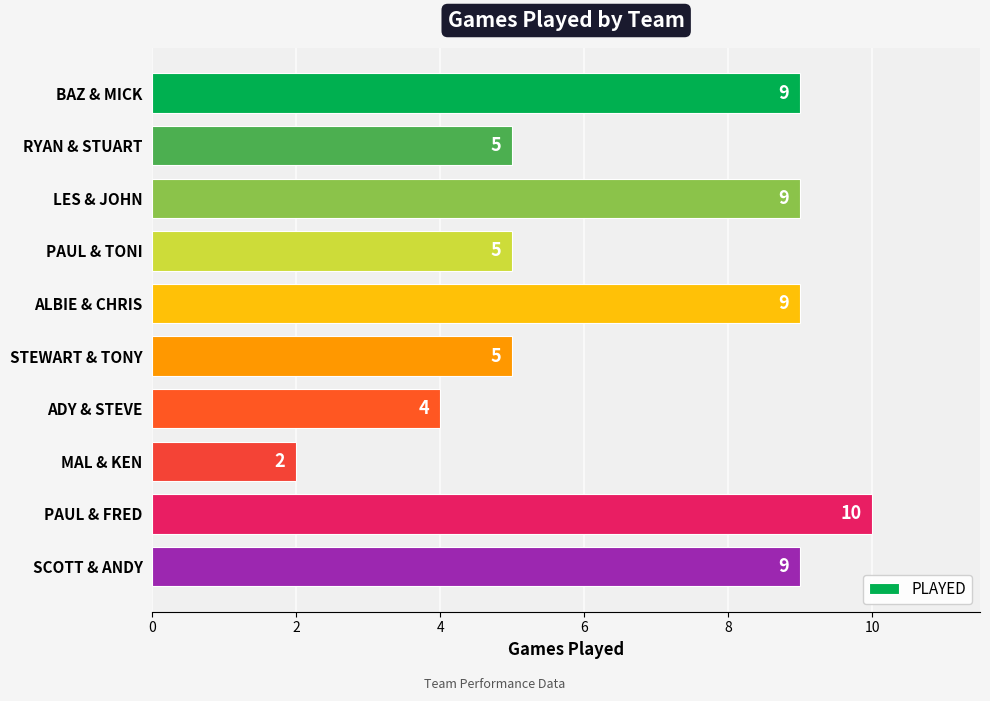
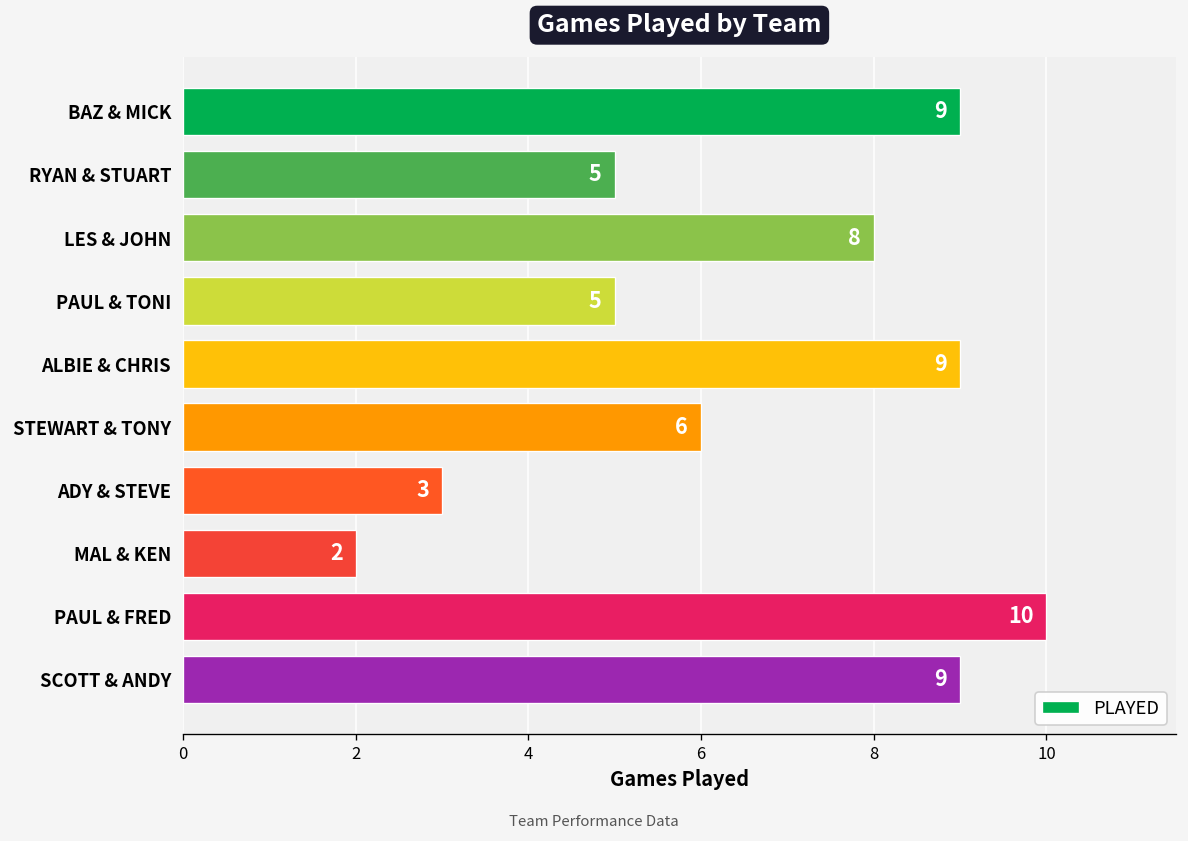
  {
    "BAZ & MICK": 9,
    "RYAN & STUART": 5,
-   "LES & JOHN": 9,
+   "LES & JOHN": 8,
    "PAUL & TONI": 5,
    "ALBIE & CHRIS": 9,
-   "STEWART & TONY": 5,
-   "ADY & STEVE": 4,
+   "STEWART & TONY": 6,
+   "ADY & STEVE": 3,
    "MAL & KEN": 2,
    "PAUL & FRED": 10,
    "SCOTT & ANDY": 9
  }
